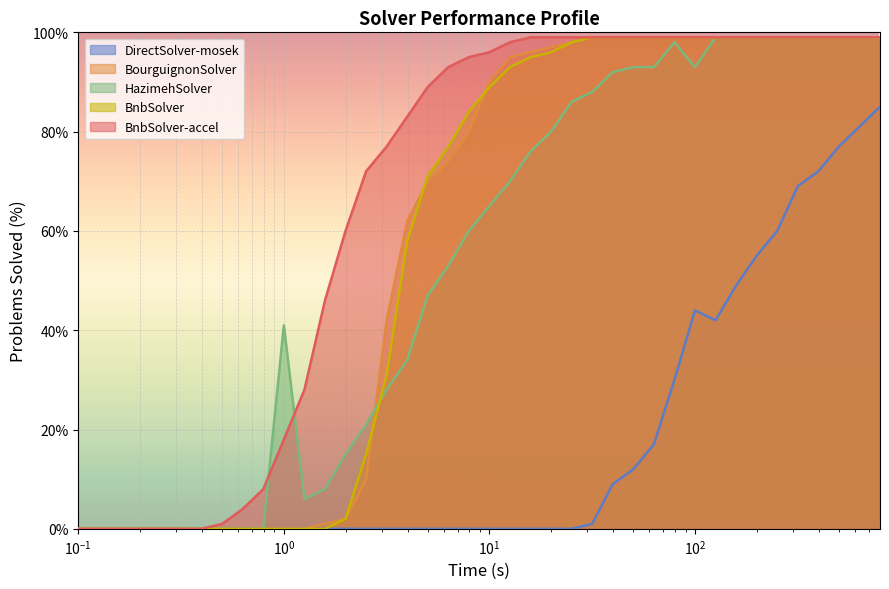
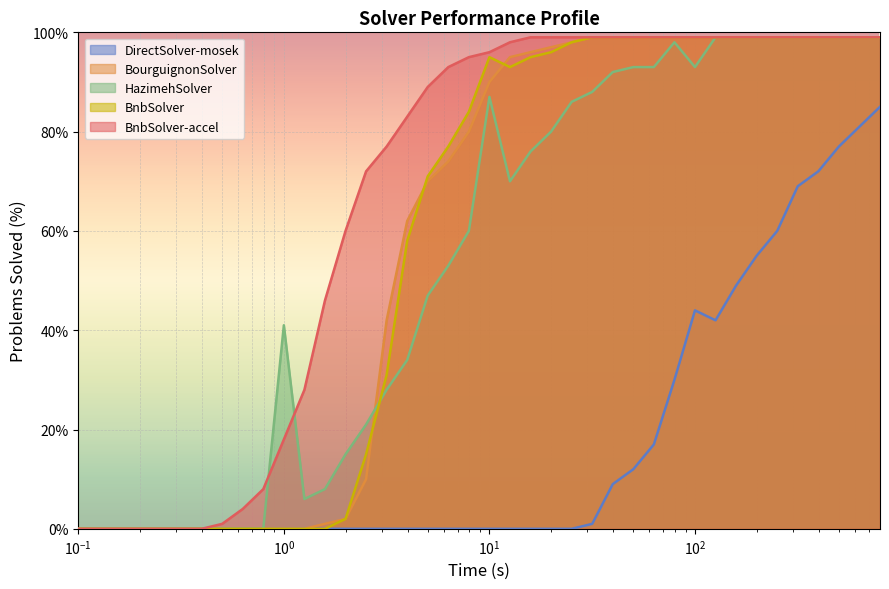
  {
    "DirectSolver-mosek": {
      "10^1": "0%",
      "10^2": "44%"
    },
    "HazimehSolver": {
      "10^0": "41%",
-     "10^1": "65%",
+     "10^1": "87%",
      "10^2": "93%"
    },
    "BnbSolver": {
-     "10^1": "89%"
+     "10^1": "95%"
    }
  }
